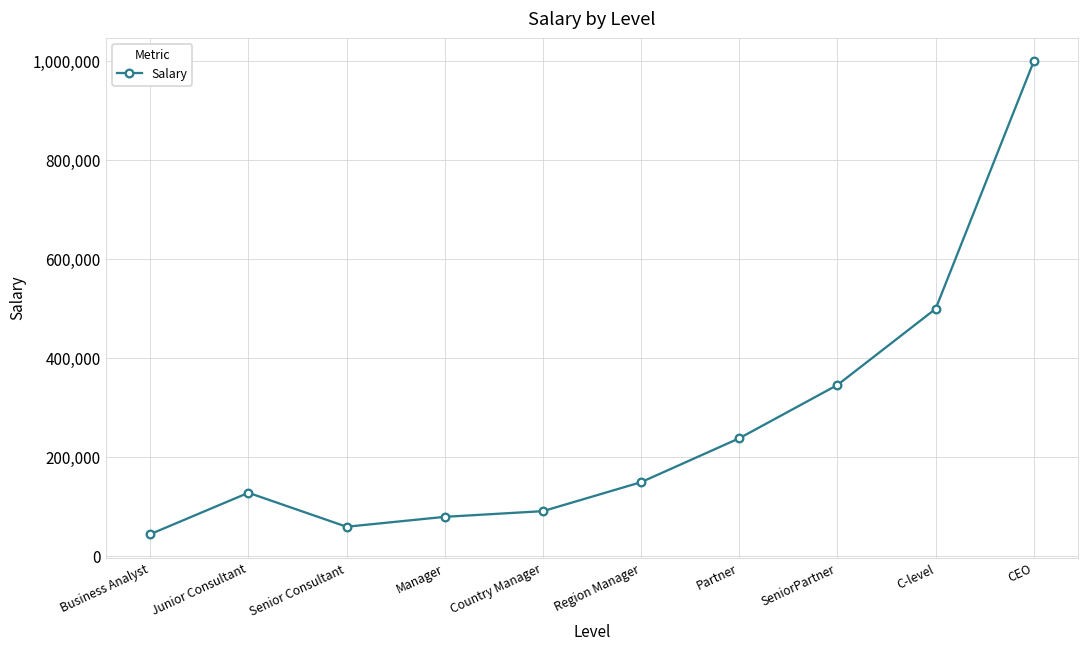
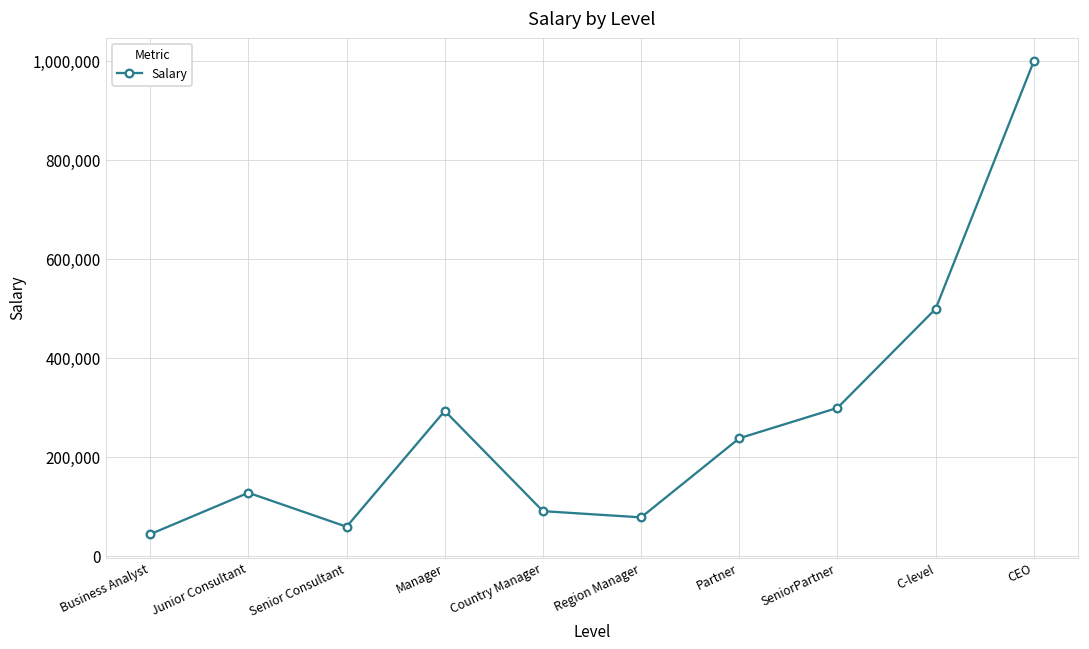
  {
    "Business Analyst": "50,000",
    "Junior Consultant": "130,000",
    "Senior Consultant": "60,000",
-   "Manager": "80,000",
+   "Manager": "290,000",
    "Country Manager": "90,000",
-   "Region Manager": "150,000",
+   "Region Manager": "80,000",
    "Partner": "240,000",
-   "SeniorPartner": "350,000",
+   "SeniorPartner": "300,000",
    "C-level": "500,000",
    "CEO": "1,000,000"
  }
